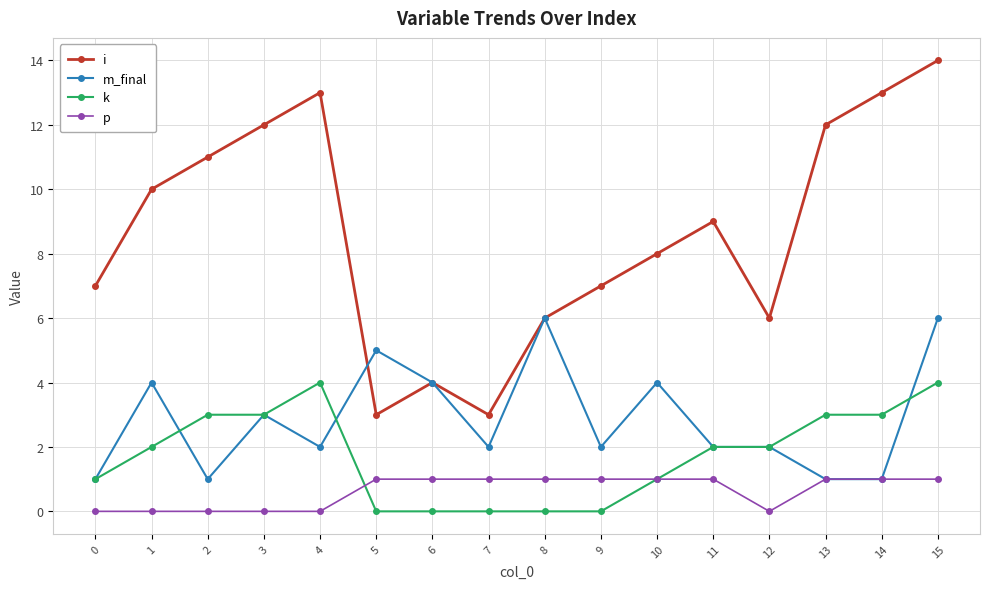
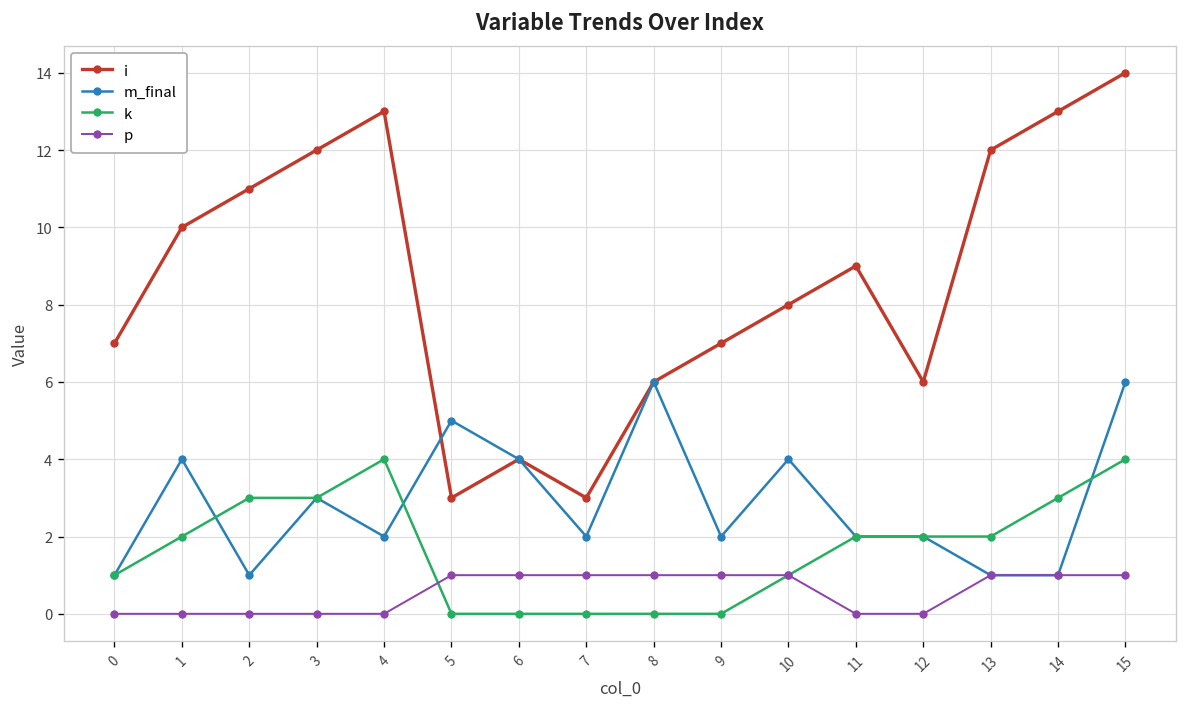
  {
    "i": {
      "0": 7,
      "1": 10,
      "2": 11,
      "3": 12,
      "4": 13,
      "5": 3,
      "7": 3,
      "9": 7,
      "10": 8,
      "11": 9,
      "12": 6,
      "13": 12,
      "14": 13,
      "15": 14
    },
    "m_final": {
      "1": 4,
      "2": 1,
      "4": 2,
      "5": 5,
      "7": 2,
      "9": 2,
      "10": 4,
      "15": 6
    },
    "k": {
      "1": 2,
      "2": 3,
      "4": 4,
      "5": 0,
      "6": 0,
      "7": 0,
      "8": 0,
      "9": 0,
-     "13": 3,
+     "13": 2,
      "14": 3,
      "15": 4
    },
    "p": {
      "0": 0,
      "1": 0,
      "2": 0,
      "3": 0,
      "4": 0,
      "5": 1,
      "6": 1,
      "7": 1,
      "8": 1,
      "9": 1,
-     "11": 1,
+     "11": 0,
      "12": 0,
      "15": 1
    }
  }
